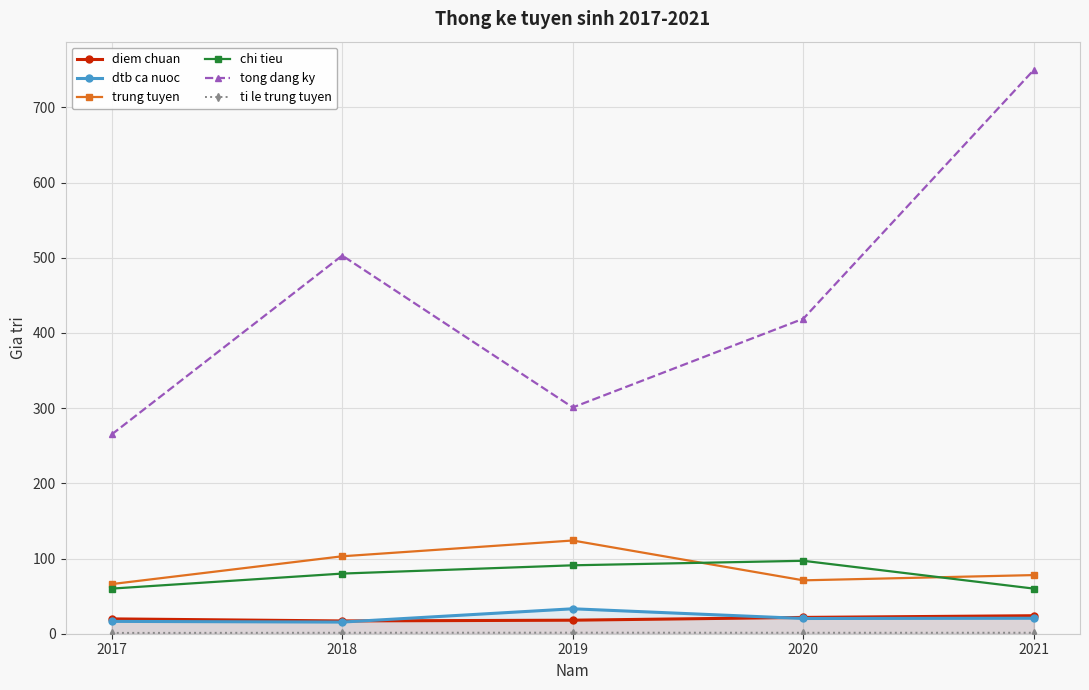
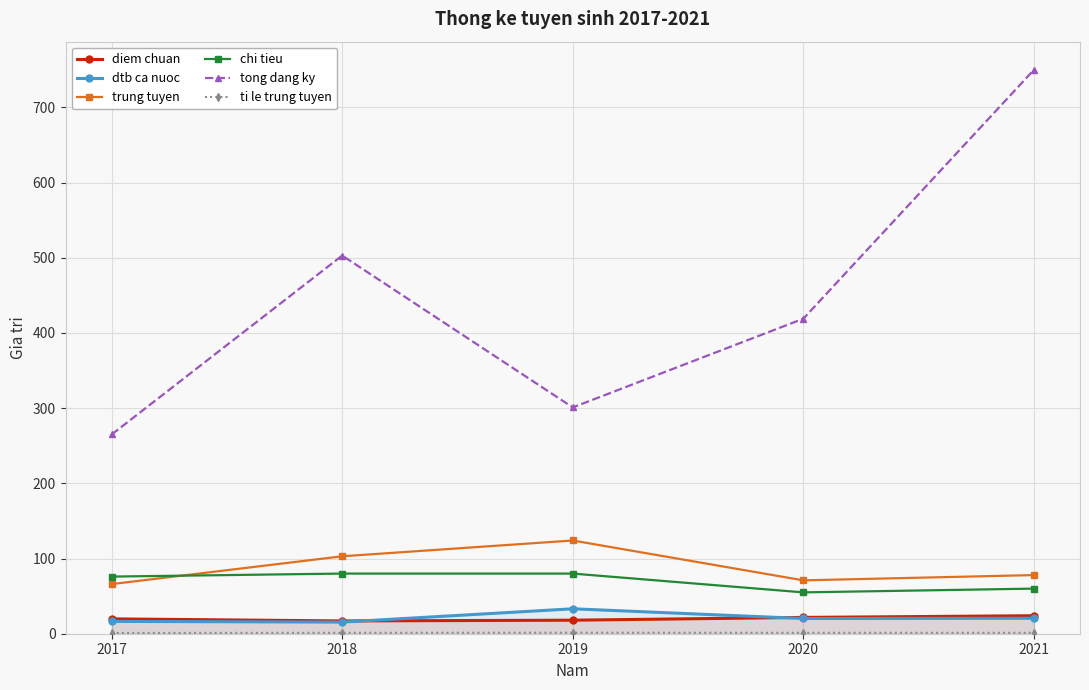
  {
    "diem chuan": {
      "2019": 20
    },
    "dtb ca nuoc": {
      "2019": 30
    },
    "trung tuyen": {
      "2017": 70,
      "2018": 100,
      "2019": 120,
      "2020": 70,
      "2021": 80
    },
    "chi tieu": {
-     "2017": 60,
+     "2017": 80,
      "2018": 80,
-     "2019": 90,
-     "2020": 100,
+     "2019": 80,
+     "2020": 60,
      "2021": 60
    },
    "tong dang ky": {
      "2017": 270,
      "2018": 500,
      "2019": 300,
      "2020": 420,
      "2021": 750
    },
    "ti le trung tuyen": {
      "2017": 0,
      "2018": 0,
      "2019": 0,
      "2020": 0,
      "2021": 0
    }
  }
